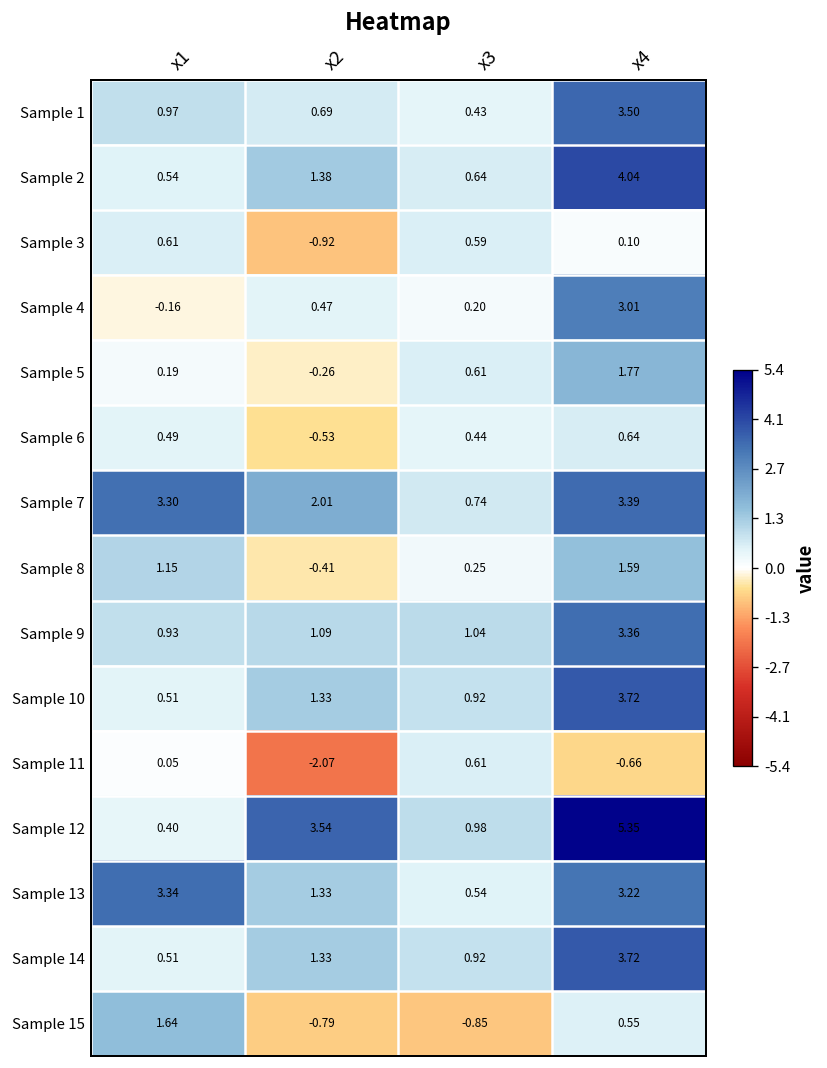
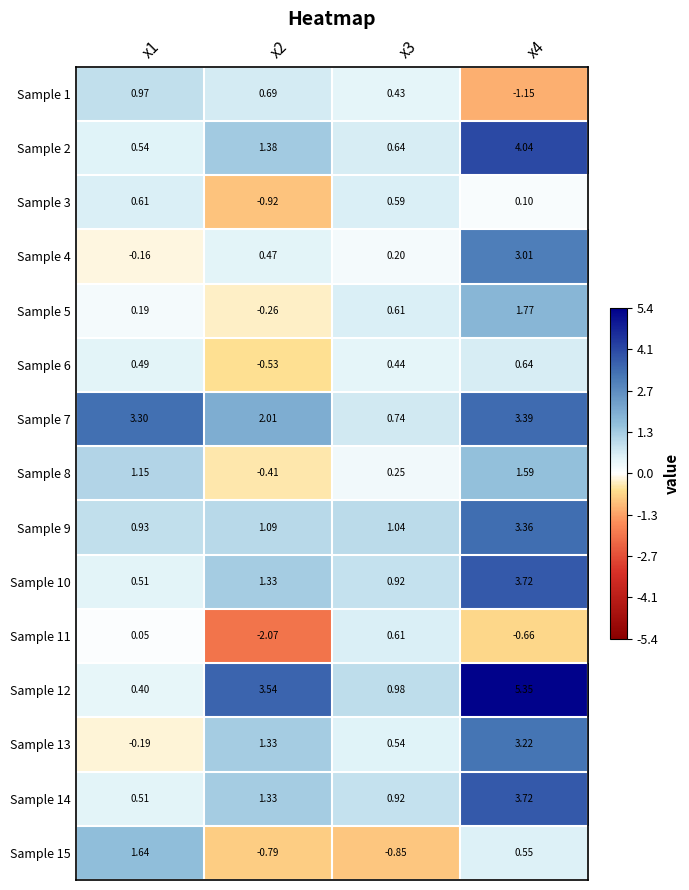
  {
    "Sample 1": {
      "x1": 0.97,
      "x2": 0.69,
      "x3": 0.43,
-     "x4": 3.50
+     "x4": -1.15
    },
    "Sample 2": {
      "x1": 0.54,
      "x2": 1.38,
      "x3": 0.64,
      "x4": 4.04
    },
    "Sample 3": {
      "x1": 0.61,
      "x2": -0.92,
      "x3": 0.59,
      "x4": 0.10
    },
    "Sample 4": {
      "x1": -0.16,
      "x2": 0.47,
      "x3": 0.20,
      "x4": 3.01
    },
    "Sample 5": {
      "x1": 0.19,
      "x2": -0.26,
      "x3": 0.61,
      "x4": 1.77
    },
    "Sample 6": {
      "x1": 0.49,
      "x2": -0.53,
      "x3": 0.44,
      "x4": 0.64
    },
    "Sample 7": {
      "x1": 3.30,
      "x2": 2.01,
      "x3": 0.74,
      "x4": 3.39
    },
    "Sample 8": {
      "x1": 1.15,
      "x2": -0.41,
      "x3": 0.25,
      "x4": 1.59
    },
    "Sample 9": {
      "x1": 0.93,
      "x2": 1.09,
      "x3": 1.04,
      "x4": 3.36
    },
    "Sample 10": {
      "x1": 0.51,
      "x2": 1.33,
      "x3": 0.92,
      "x4": 3.72
    },
    "Sample 11": {
      "x1": 0.05,
      "x2": -2.07,
      "x3": 0.61,
      "x4": -0.66
    },
    "Sample 12": {
      "x1": 0.40,
      "x2": 3.54,
      "x3": 0.98,
      "x4": 5.35
    },
    "Sample 13": {
-     "x1": 3.34,
+     "x1": -0.19,
      "x2": 1.33,
      "x3": 0.54,
      "x4": 3.22
    },
    "Sample 14": {
      "x1": 0.51,
      "x2": 1.33,
      "x3": 0.92,
      "x4": 3.72
    },
    "Sample 15": {
      "x1": 1.64,
      "x2": -0.79,
      "x3": -0.85,
      "x4": 0.55
    }
  }
